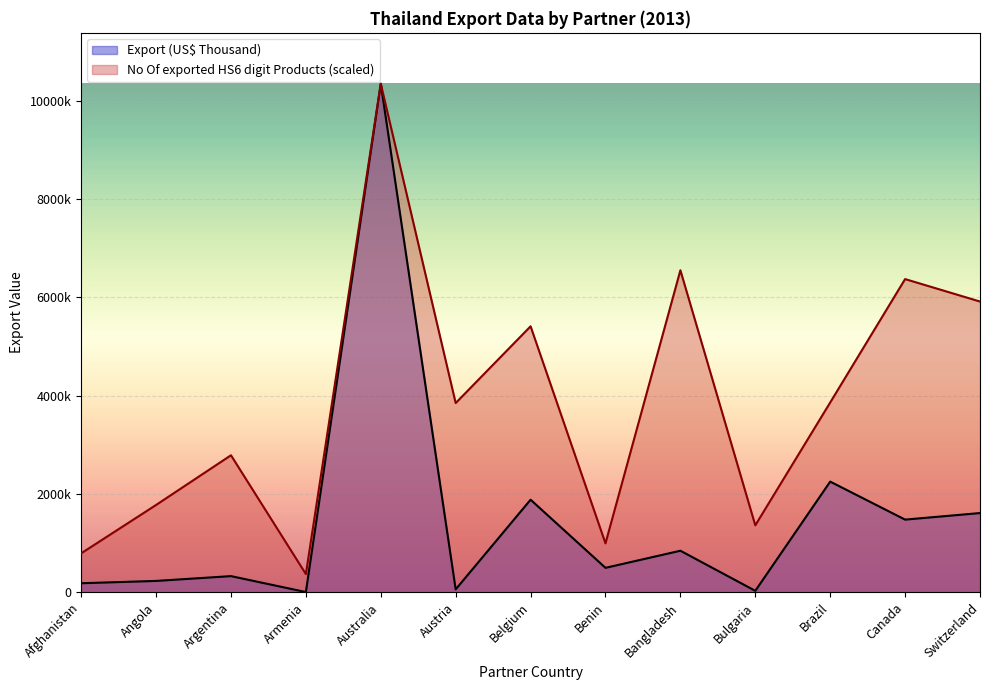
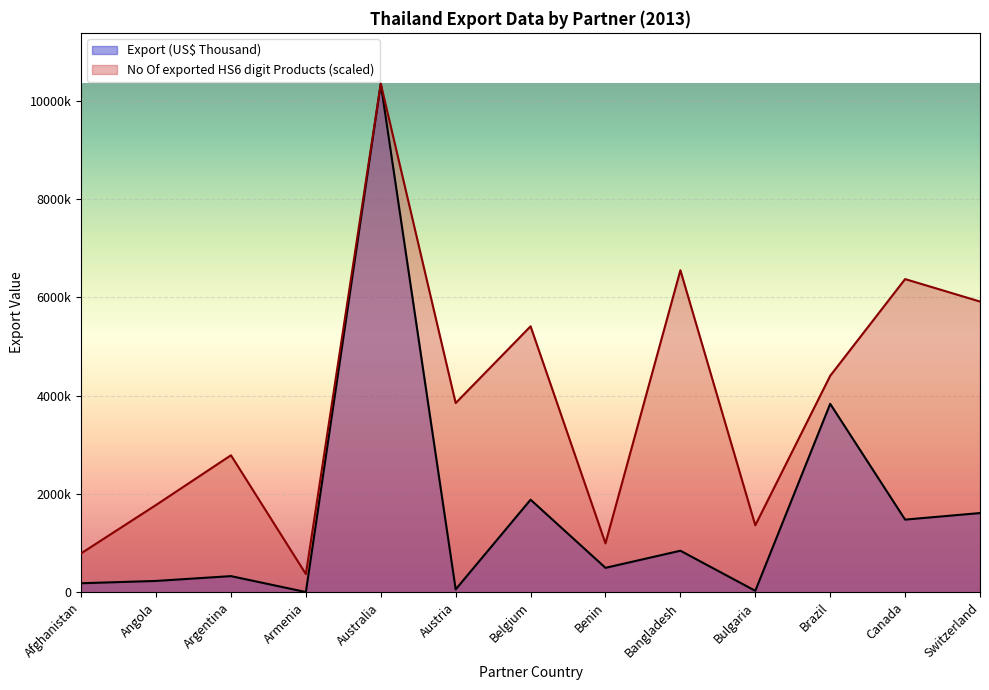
  {
    "Export (US$ Thousand)": {
      "Afghanistan": 200000,
      "Angola": 200000,
      "Argentina": 300000,
      "Armenia": 0,
      "Austria": 100000,
      "Belgium": 1900000,
      "Benin": 500000,
      "Bangladesh": 800000,
      "Bulgaria": 0,
-     "Brazil": 2300000,
+     "Brazil": 3800000,
      "Canada": 1500000,
      "Switzerland": 1600000
    },
    "No Of exported HS6 digit Products (scaled)": {
      "Afghanistan": 800000,
      "Angola": 1800000,
      "Argentina": 2800000,
      "Armenia": 400000,
      "Austria": 3900000,
      "Belgium": 5400000,
      "Benin": 1000000,
      "Bangladesh": 6600000,
      "Bulgaria": 1400000,
-     "Brazil": 3900000,
+     "Brazil": 4400000,
      "Canada": 6400000,
      "Switzerland": 5900000
    }
  }
